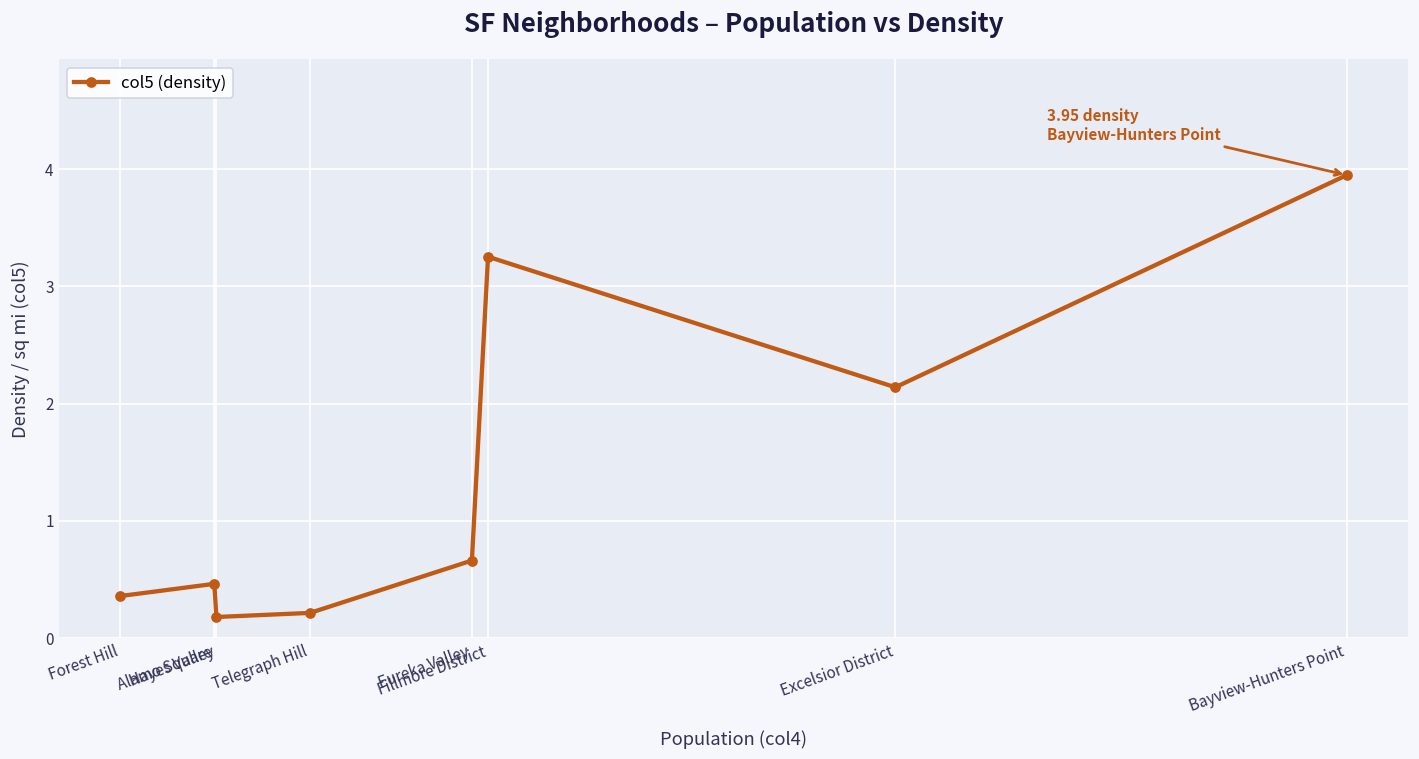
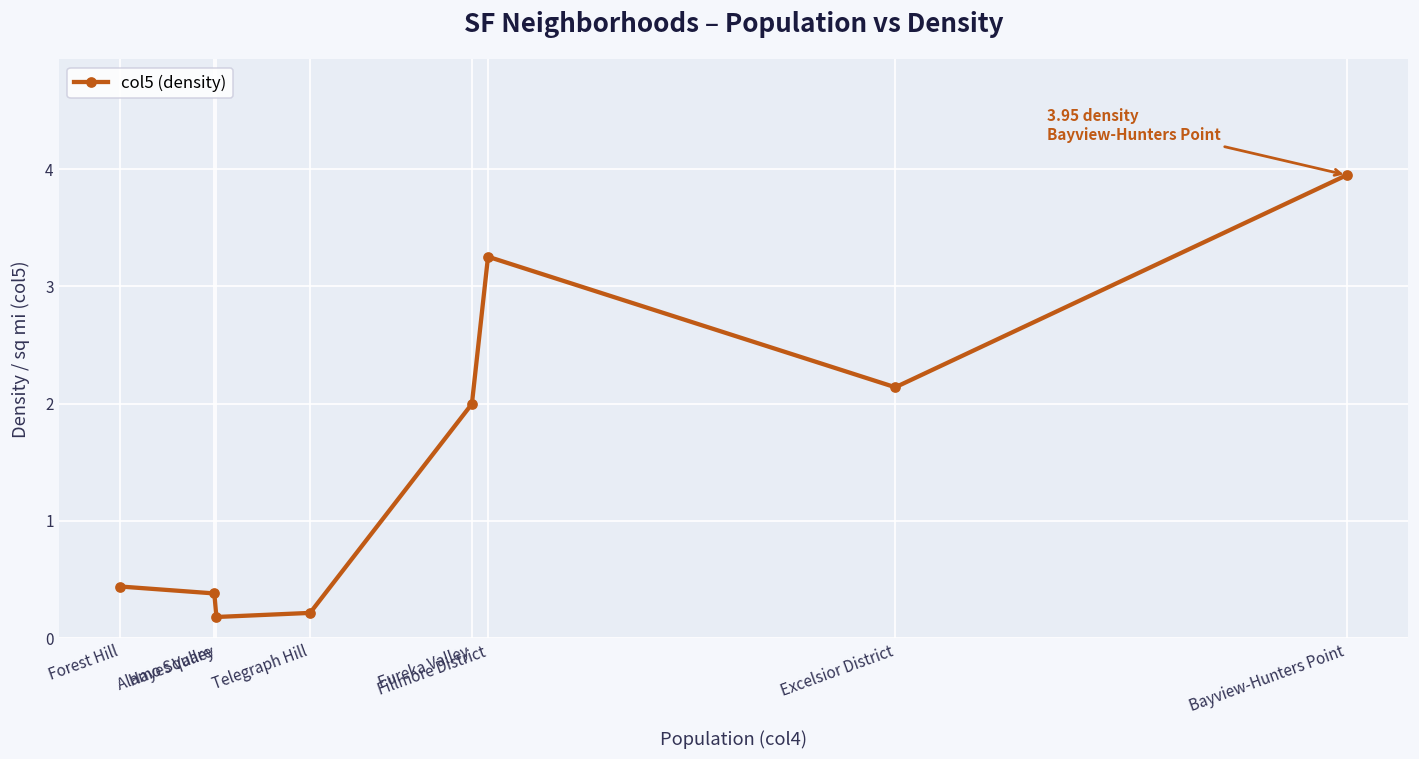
  {
-   "Forest Hill": 0.36,
-   "Alamo Square": 0.46,
+   "Forest Hill": 0.44,
+   "Alamo Square": 0.38,
    "Hayes Valley": 0.18,
    "Telegraph Hill": 0.22,
-   "Eureka Valley": 0.66,
+   "Eureka Valley": 2.00,
    "Fillmore District": 3.25,
    "Excelsior District": 2.14
  }
